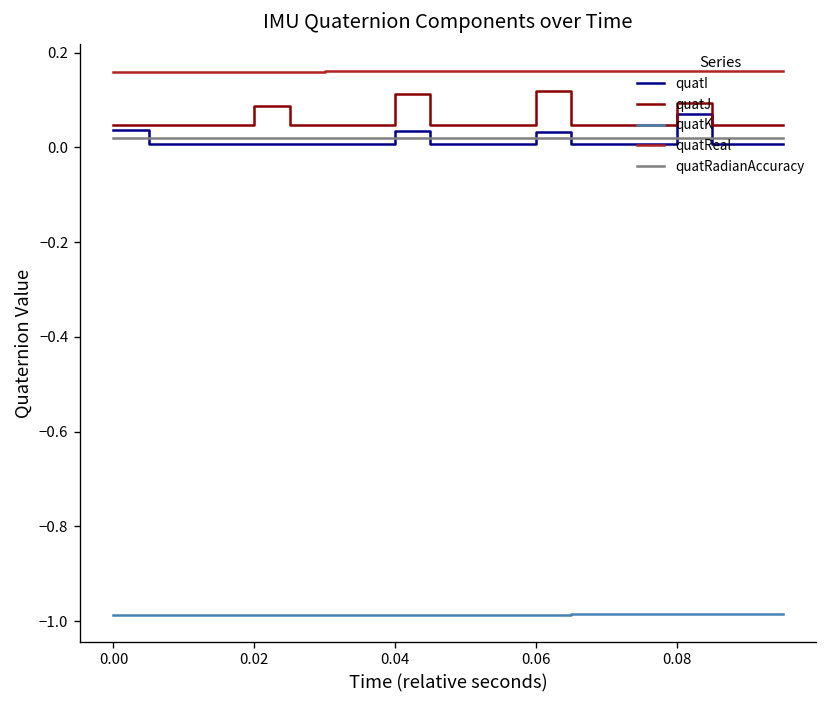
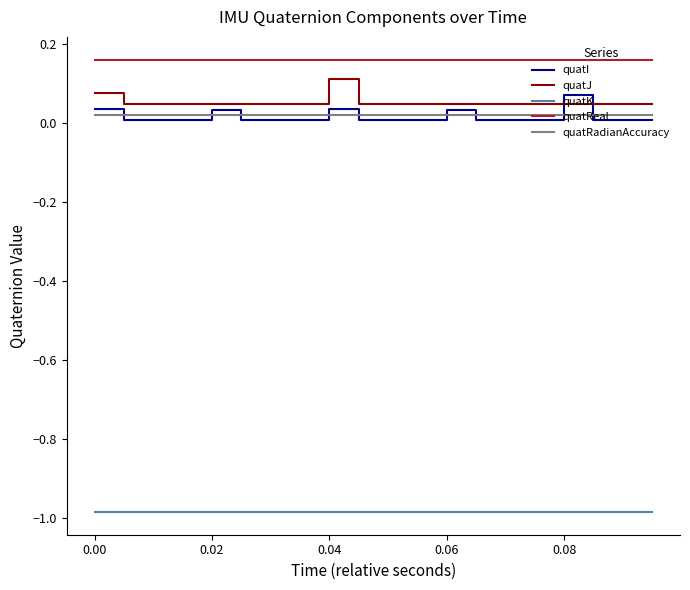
  {
    "quatI": {
      "0.00": 0.04,
-     "0.02": 0.01,
+     "0.02": 0.03,
      "0.04": 0.03,
      "0.06": 0.03,
      "0.08": 0.07
    },
    "quatJ": {
-     "0.00": 0.05,
-     "0.02": 0.09,
+     "0.00": 0.08,
+     "0.02": 0.05,
      "0.04": 0.11,
-     "0.06": 0.12,
-     "0.08": 0.09
+     "0.06": 0.05,
+     "0.08": 0.05
    },
    "quatK": {
      "0.00": -0.99,
      "0.02": -0.99,
      "0.04": -0.99,
      "0.06": -0.99,
      "0.08": -0.99
    },
    "quatReal": {
      "0.00": 0.16,
      "0.02": 0.16,
      "0.04": 0.16,
      "0.06": 0.16,
      "0.08": 0.16
    },
    "quatRadianAccuracy": {
      "0.00": 0.02,
      "0.02": 0.02,
      "0.04": 0.02,
      "0.06": 0.02,
      "0.08": 0.02
    }
  }
